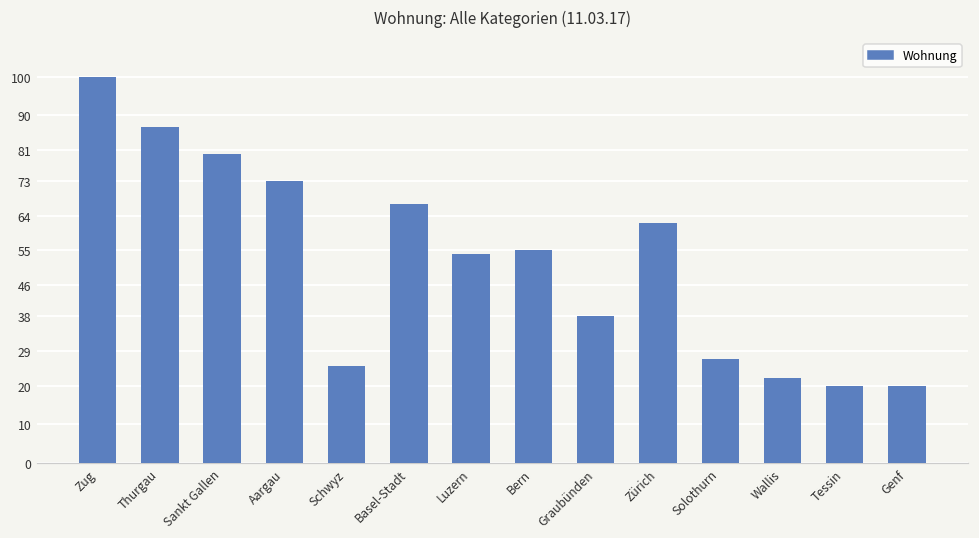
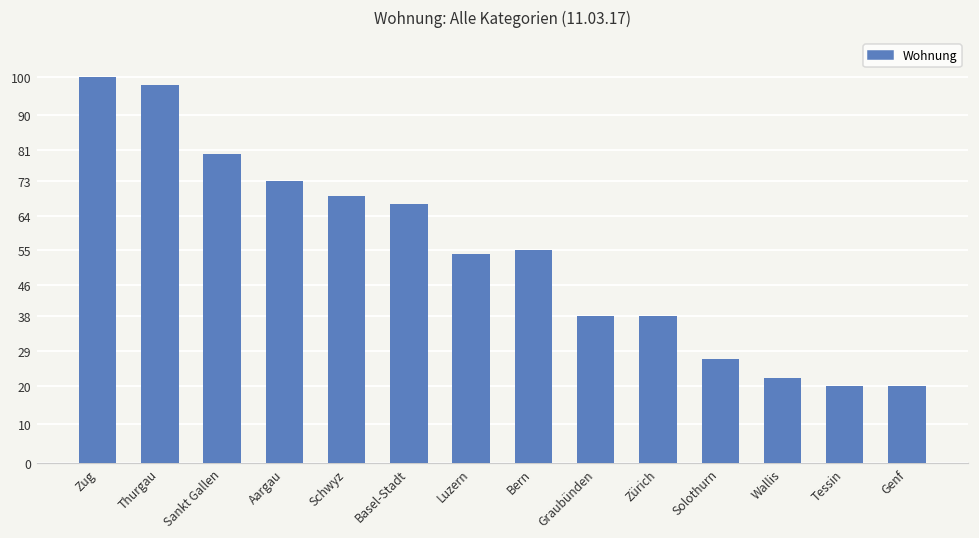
  {
    "Zug": 100,
-   "Thurgau": 87,
+   "Thurgau": 98,
    "Sankt Gallen": 80,
    "Aargau": 73,
-   "Schwyz": 25,
+   "Schwyz": 69,
    "Basel-Stadt": 67,
    "Luzern": 54,
    "Bern": 55,
    "Graubünden": 38,
-   "Zürich": 62,
+   "Zürich": 38,
    "Solothurn": 27,
    "Wallis": 22,
    "Tessin": 20,
    "Genf": 20
  }
